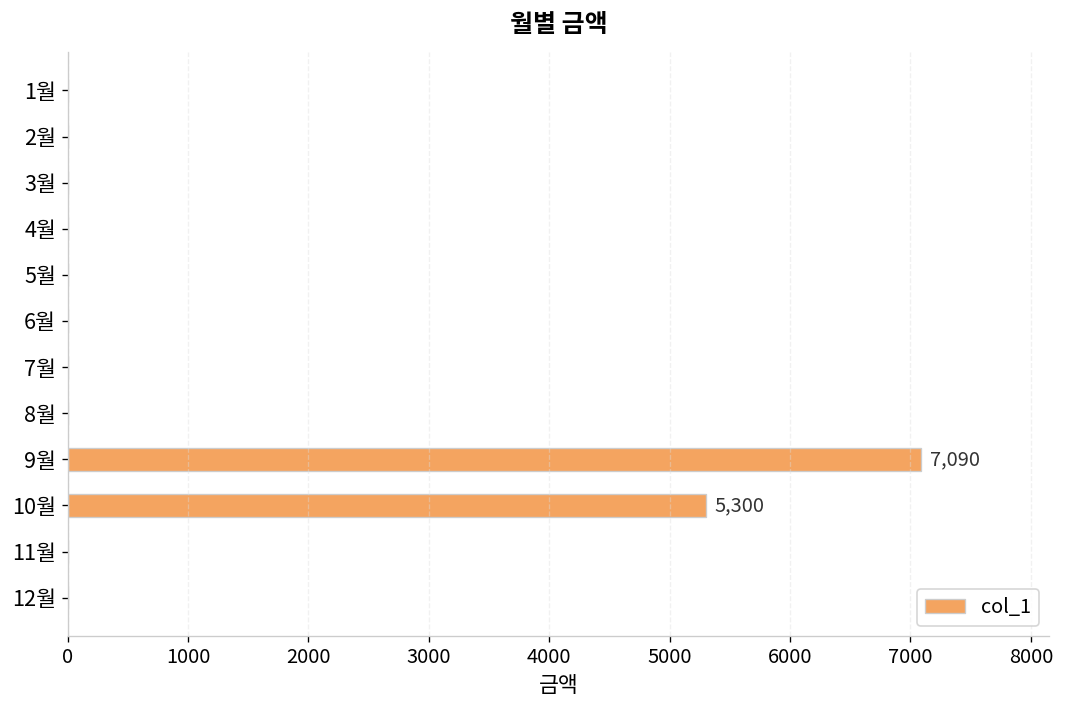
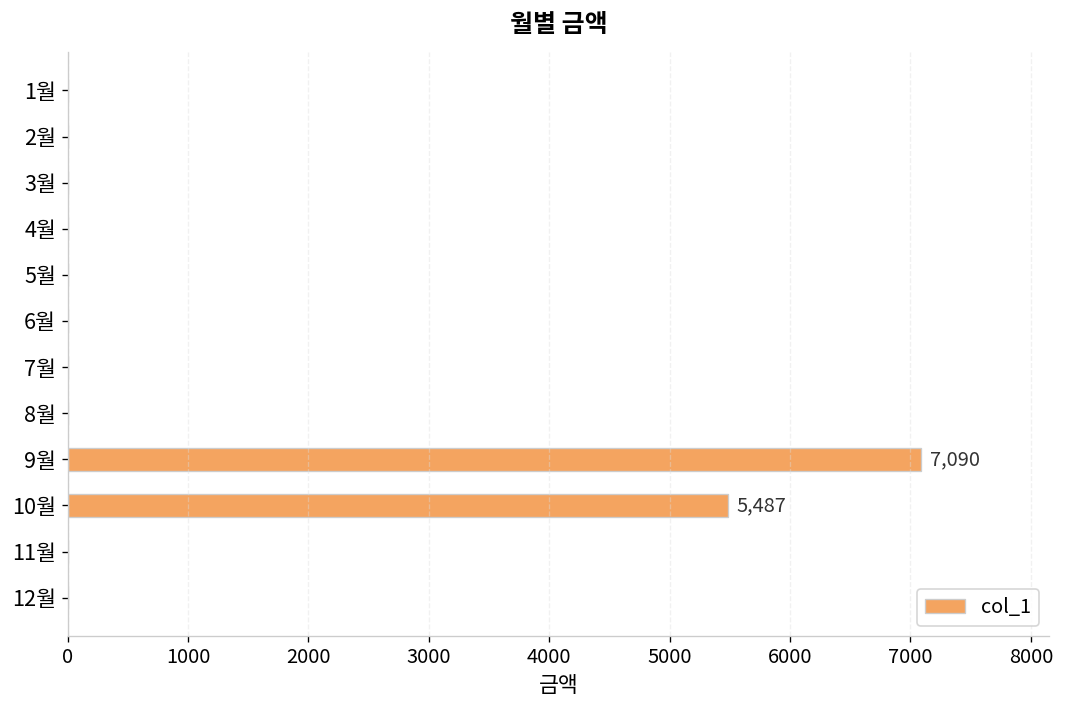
  {
    "9월": "7,090",
-   "10월": "5,300"
+   "10월": "5,487"
  }
